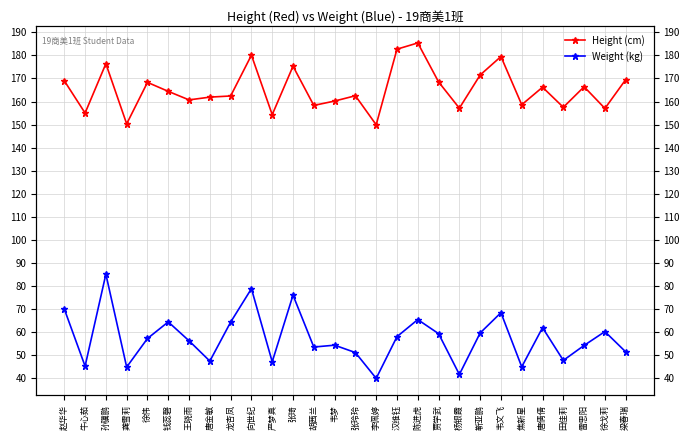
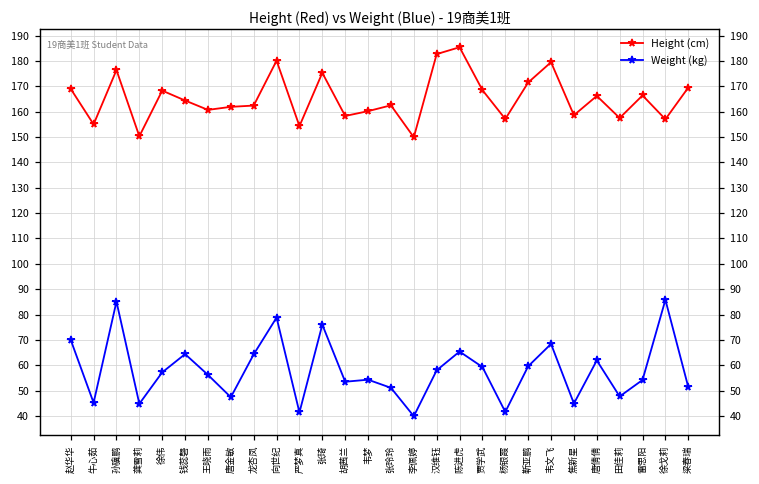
  {
    "Height (cm)": {
      "赵华华": 169,
      "牛心茹": 155,
      "龚雪莉": 150,
      "徐伟": 168,
      "钱蕊磬": 164,
      "王晓雨": 161,
      "唐金敏": 162,
      "龙杏凤": 162,
      "向世纪": 180,
      "严梦真": 154,
      "张琦": 175,
      "胡茜兰": 158,
      "韦梦": 160,
      "张玲玲": 163,
      "李佩婷": 150,
      "汉维钰": 183,
      "陈进虎": 185,
      "贾学武": 169,
      "杨银霞": 157,
      "靳亚鹏": 172,
      "韦文飞": 180,
      "焦新星": 159,
      "唐倩倩": 166,
      "田佳莉": 158,
      "雷思阳": 166,
      "徐戈莉": 157,
      "梁春瑞": 170
    },
    "Weight (kg)": {
      "赵华华": 70,
      "牛心茹": 45,
      "孙骥鹏": 85,
      "龚雪莉": 45,
      "徐伟": 57,
      "钱蕊磬": 64,
      "王晓雨": 56,
      "唐金敏": 47,
      "龙杏凤": 64,
      "向世纪": 79,
-     "严梦真": 47,
+     "严梦真": 41,
      "张琦": 76,
      "胡茜兰": 54,
      "韦梦": 54,
      "张玲玲": 51,
      "李佩婷": 40,
      "汉维钰": 58,
      "陈进虎": 65,
      "贾学武": 59,
      "杨银霞": 42,
      "靳亚鹏": 60,
      "韦文飞": 68,
      "焦新星": 45,
      "唐倩倩": 62,
      "田佳莉": 48,
      "雷思阳": 54,
-     "徐戈莉": 60,
+     "徐戈莉": 86,
      "梁春瑞": 51
    }
  }
